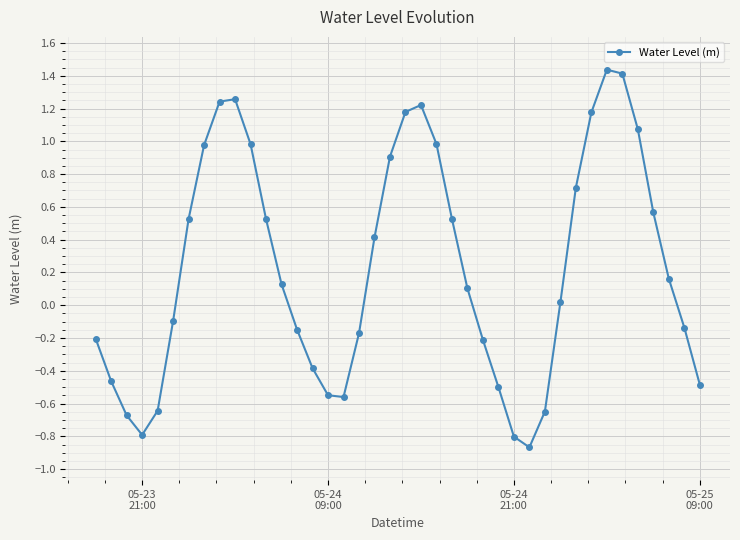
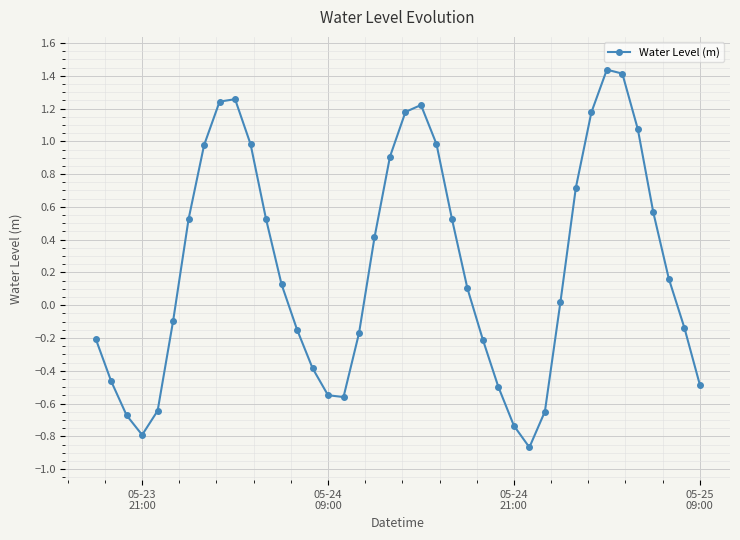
  {
    "05-23 21:00": -0.79,
    "05-24 09:00": -0.55,
-   "05-24 21:00": -0.80,
+   "05-24 21:00": -0.73,
    "05-25 09:00": -0.48
  }
